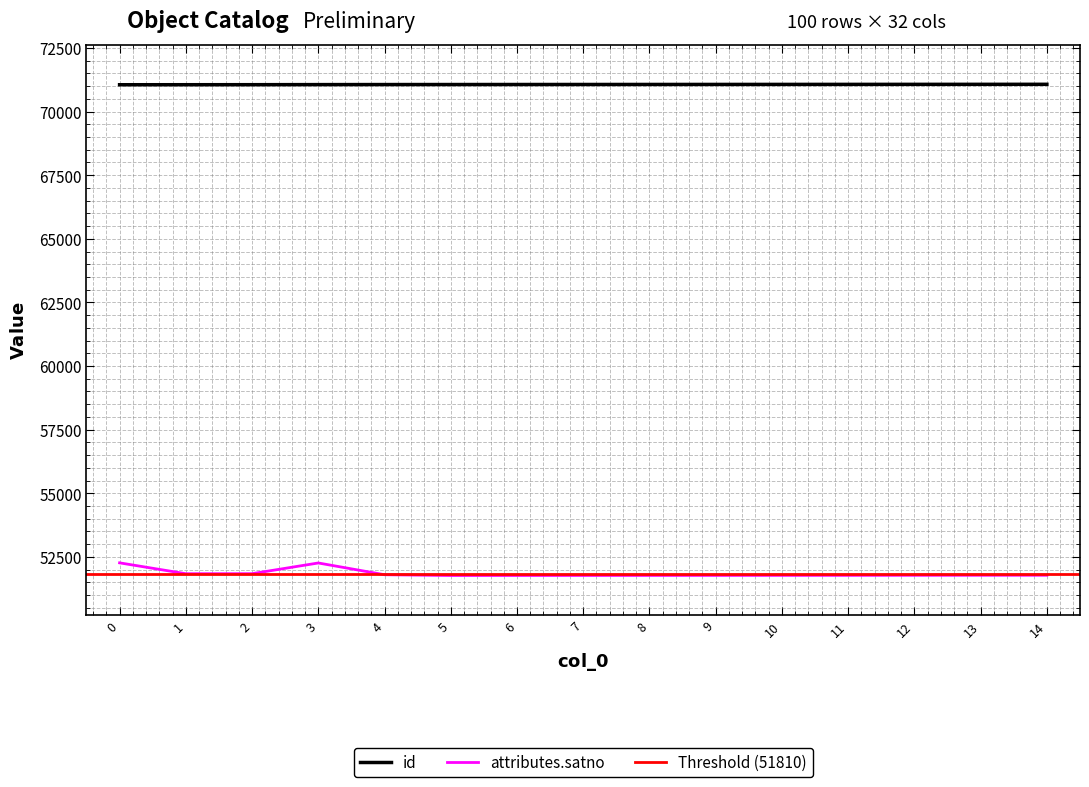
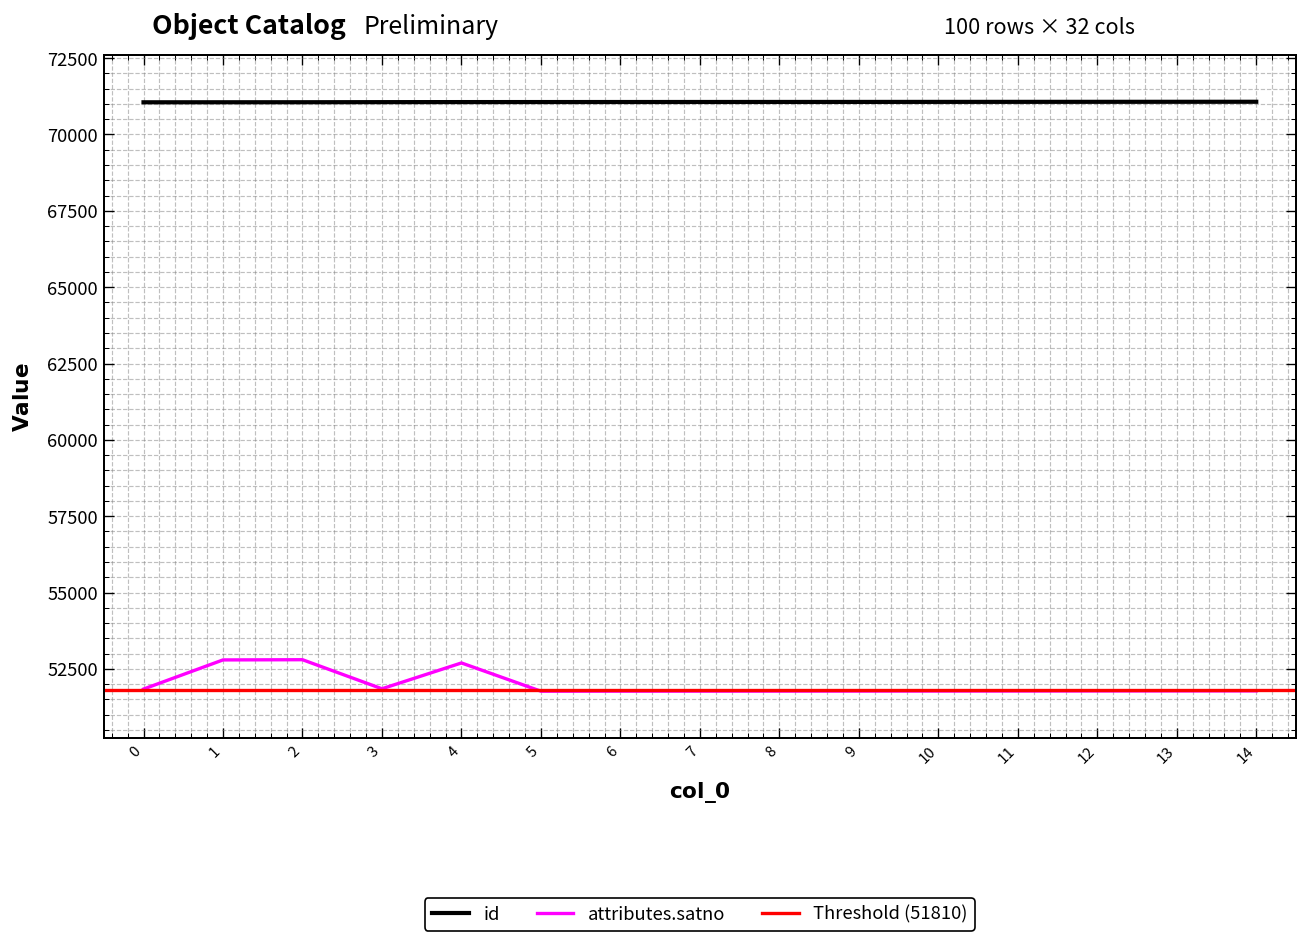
  {
    "id": {
      "0": 71100,
      "1": 71100,
      "2": 71100,
      "3": 71100,
      "4": 71100,
      "5": 71100,
      "6": 71100,
      "7": 71100,
      "8": 71100,
      "9": 71100,
      "10": 71100,
      "11": 71100,
      "12": 71100,
      "13": 71100,
      "14": 71100
    },
    "attributes.satno": {
-     "0": 52300,
-     "1": 51800,
-     "2": 51800,
-     "3": 52300,
-     "4": 51800,
+     "0": 51800,
+     "1": 52800,
+     "2": 52800,
+     "3": 51800,
+     "4": 52700,
      "5": 51800,
      "6": 51800,
      "7": 51800,
      "8": 51800,
      "9": 51800,
      "10": 51800,
      "11": 51800,
      "12": 51800,
      "13": 51800,
      "14": 51800
    }
  }
